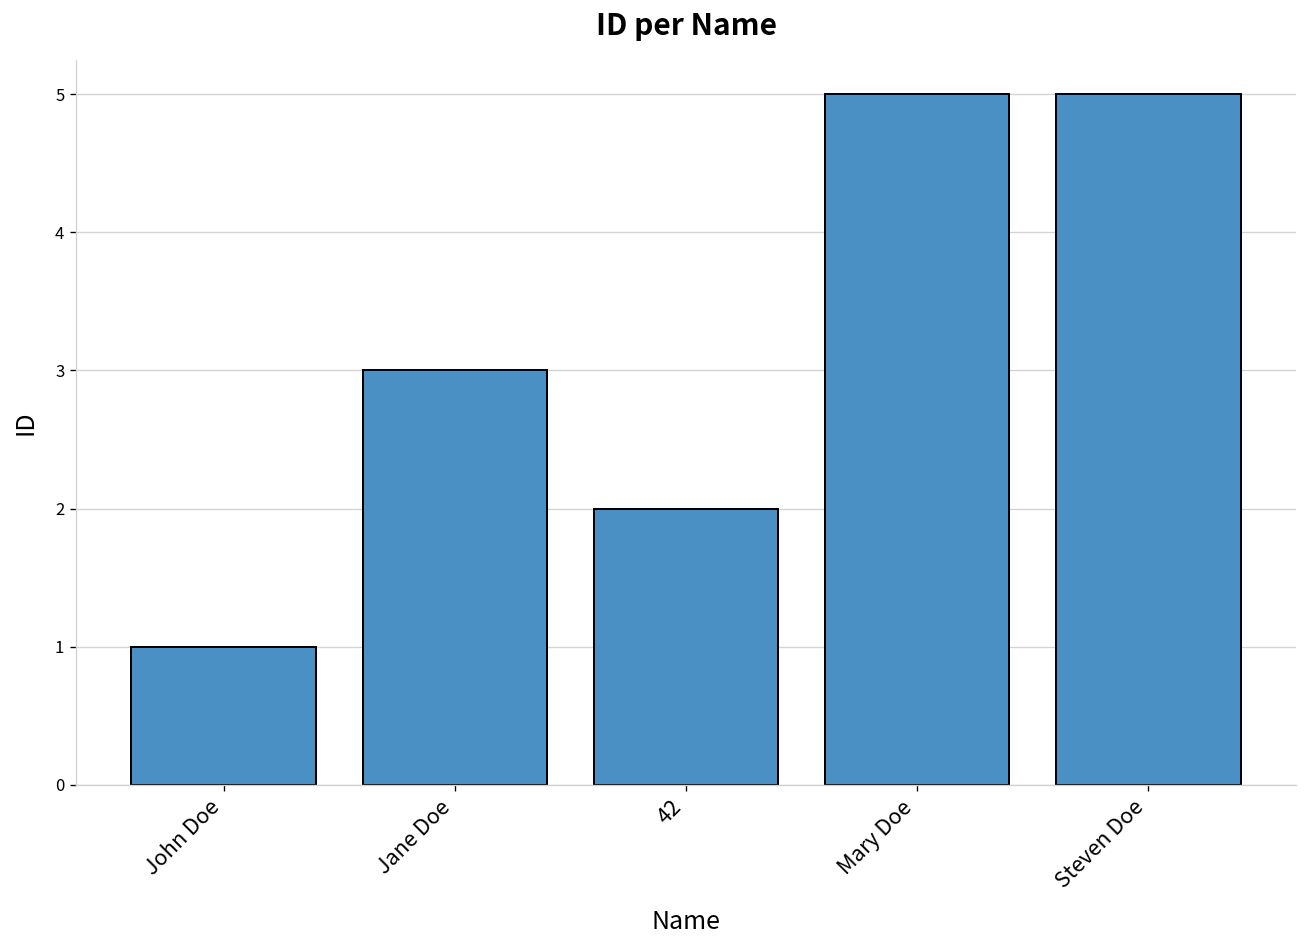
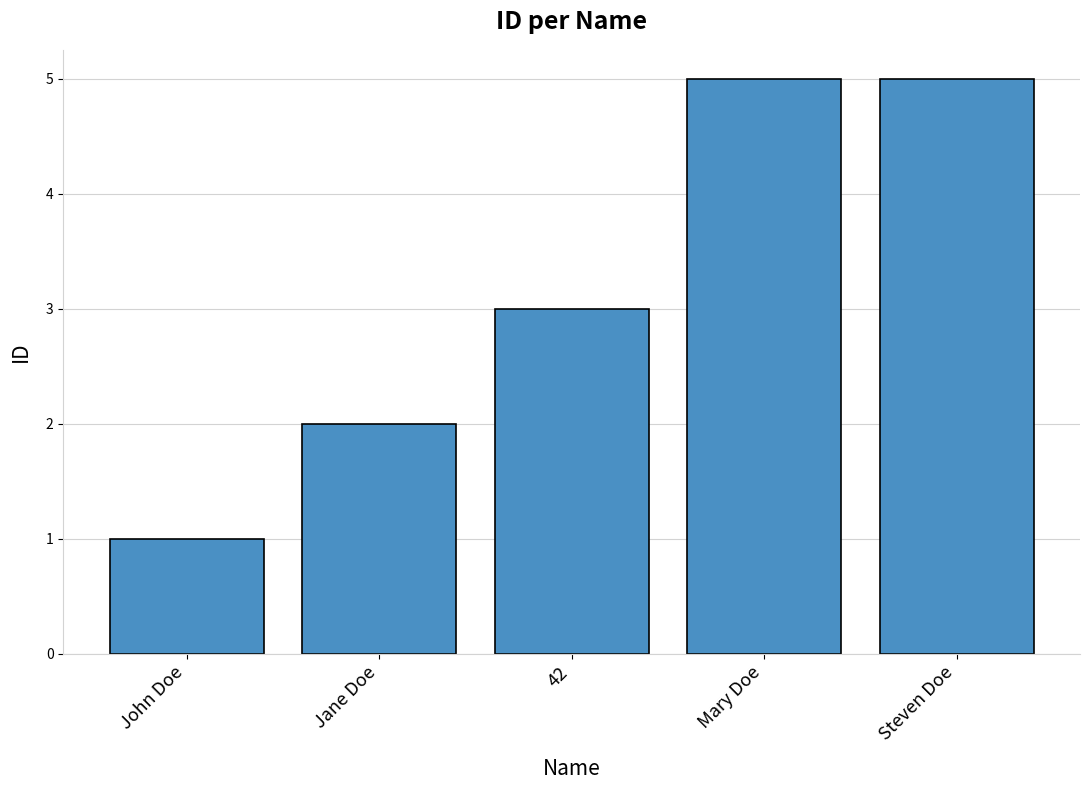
  {
    "John Doe": 1,
-   "Jane Doe": 3,
-   "42": 2,
+   "Jane Doe": 2,
+   "42": 3,
    "Mary Doe": 5,
    "Steven Doe": 5
  }
